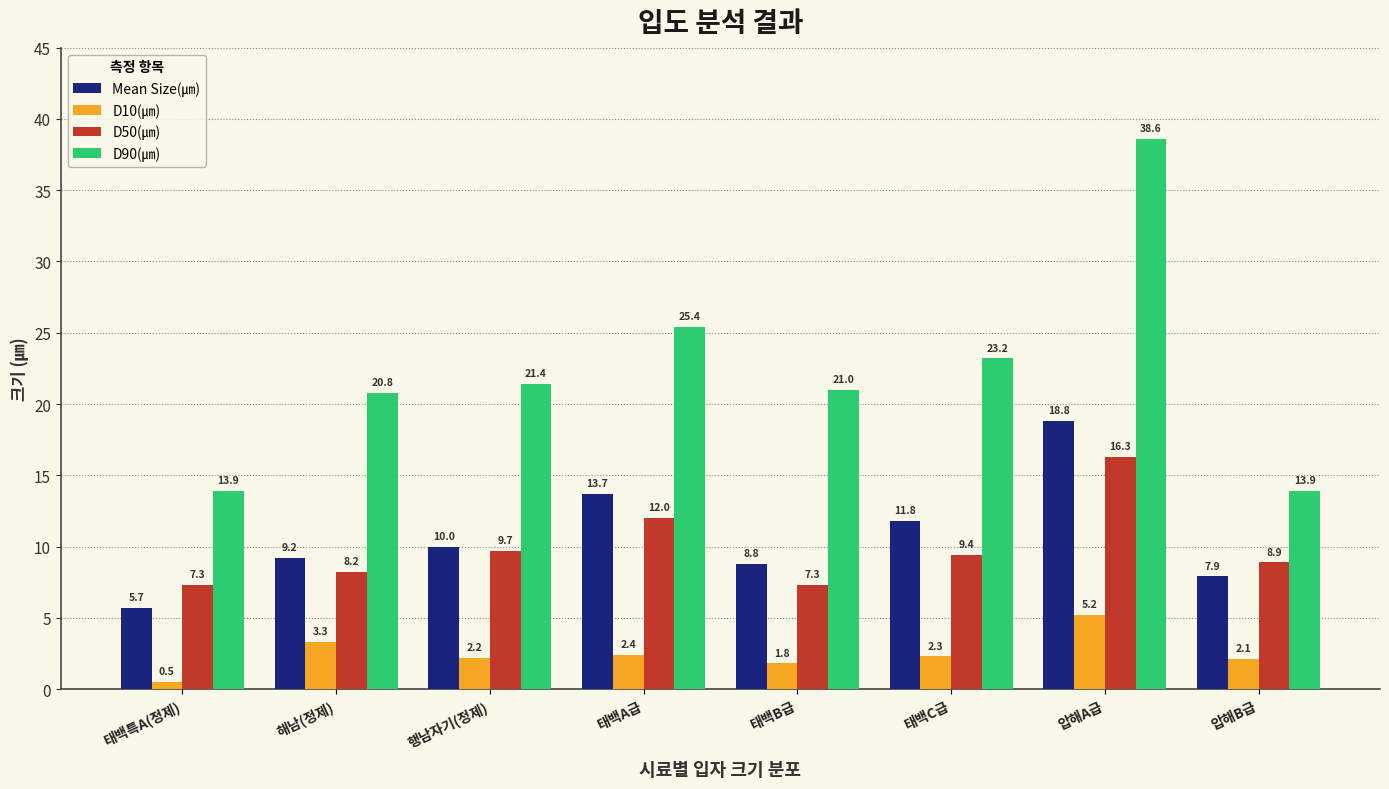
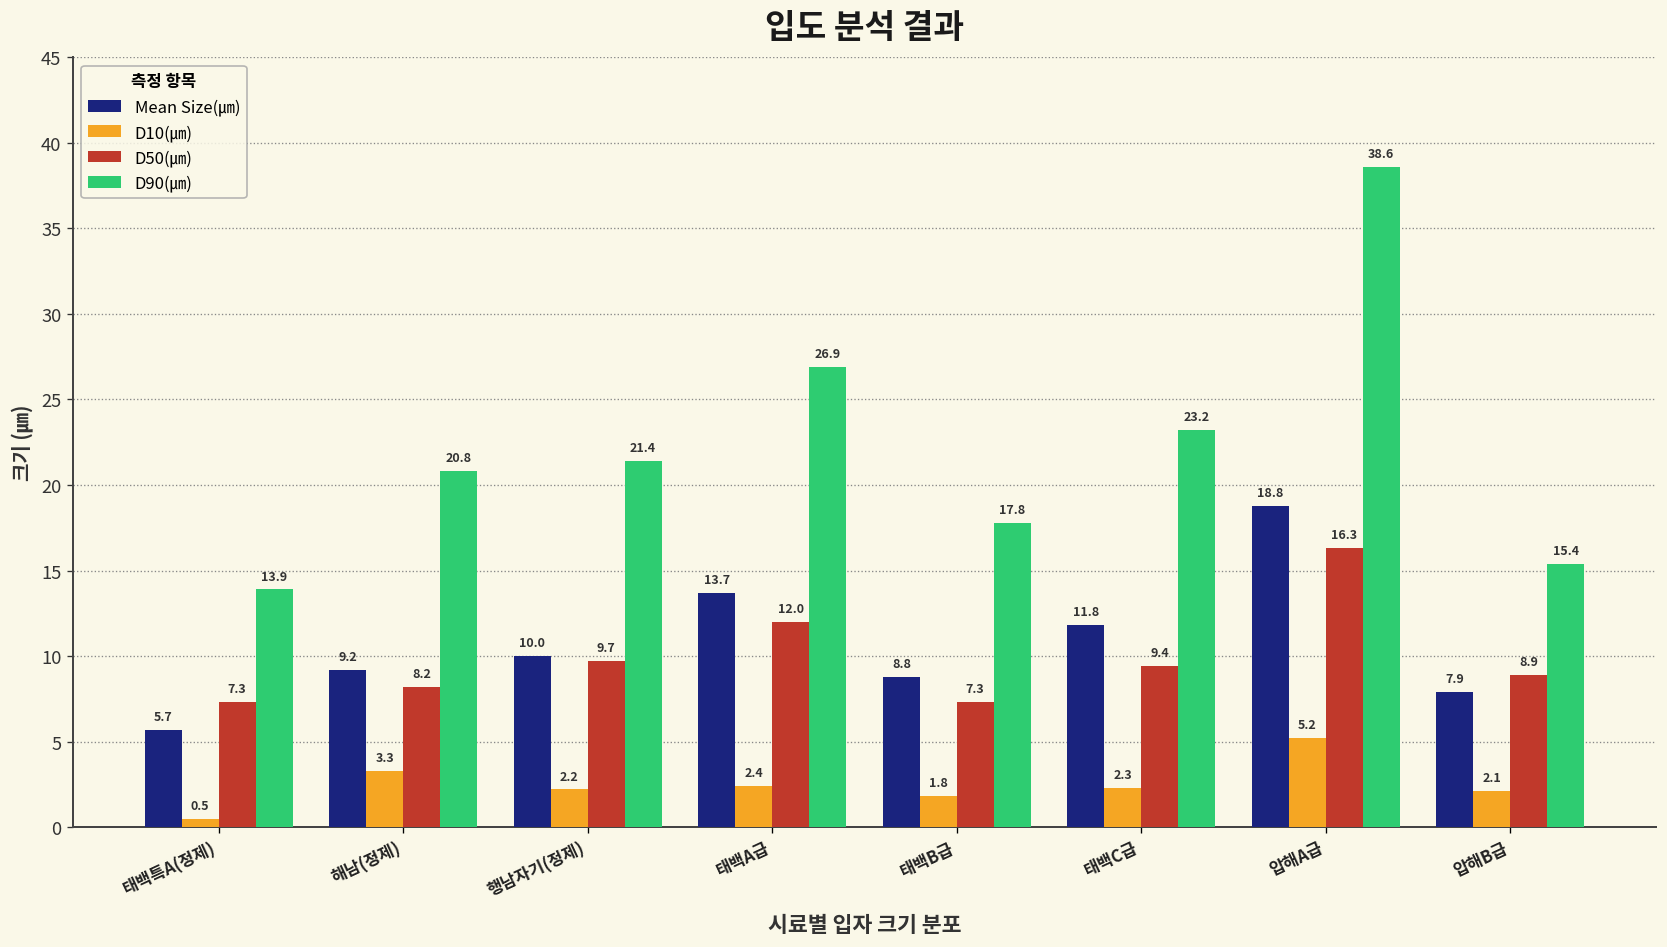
  {
    "Mean Size(㎛)": {
      "태백특A(정제)": 5.7,
      "해남(정제)": 9.2,
      "행남자기(정제)": 10.0,
      "태백A급": 13.7,
      "태백B급": 8.8,
      "태백C급": 11.8,
      "압해A급": 18.8,
      "압해B급": 7.9
    },
    "D10(㎛)": {
      "태백특A(정제)": 0.5,
      "해남(정제)": 3.3,
      "행남자기(정제)": 2.2,
      "태백A급": 2.4,
      "태백B급": 1.8,
      "태백C급": 2.3,
      "압해A급": 5.2,
      "압해B급": 2.1
    },
    "D50(㎛)": {
      "태백특A(정제)": 7.3,
      "해남(정제)": 8.2,
      "행남자기(정제)": 9.7,
      "태백A급": 12.0,
      "태백B급": 7.3,
      "태백C급": 9.4,
      "압해A급": 16.3,
      "압해B급": 8.9
    },
    "D90(㎛)": {
      "태백특A(정제)": 13.9,
      "해남(정제)": 20.8,
      "행남자기(정제)": 21.4,
-     "태백A급": 25.4,
-     "태백B급": 21.0,
+     "태백A급": 26.9,
+     "태백B급": 17.8,
      "태백C급": 23.2,
      "압해A급": 38.6,
-     "압해B급": 13.9
+     "압해B급": 15.4
    }
  }
